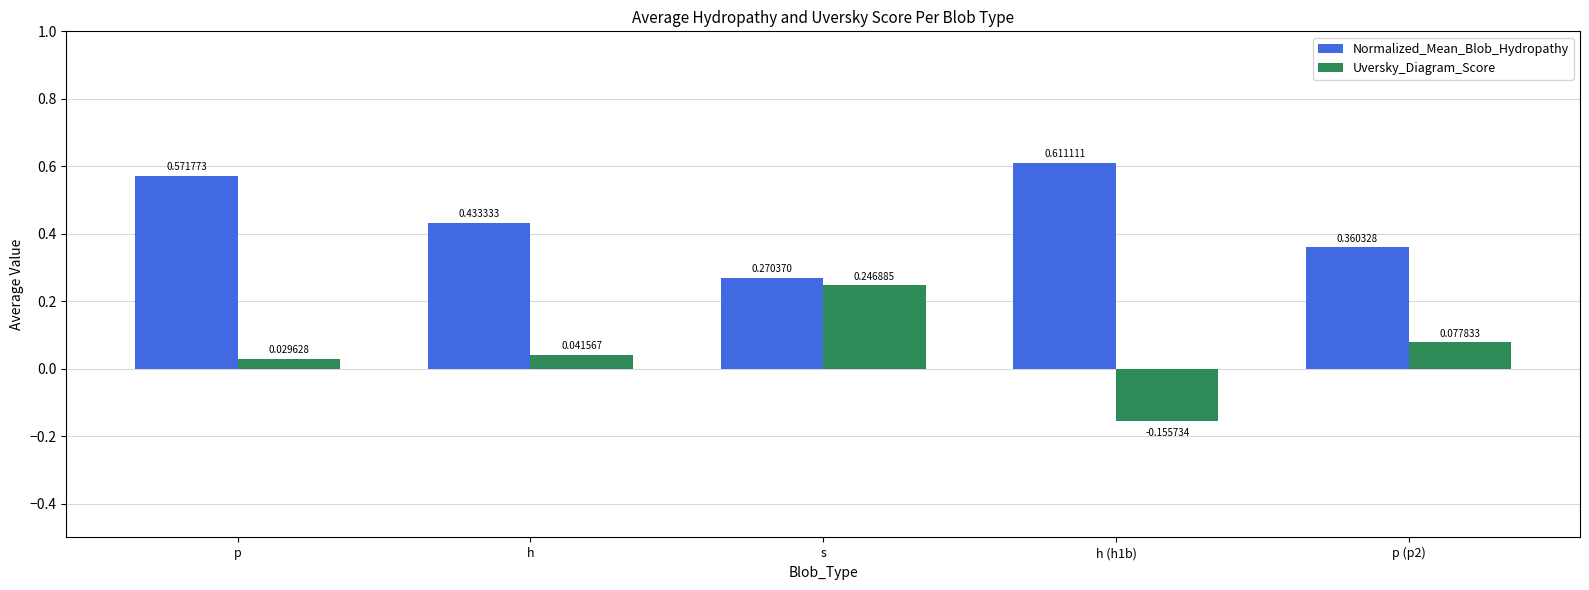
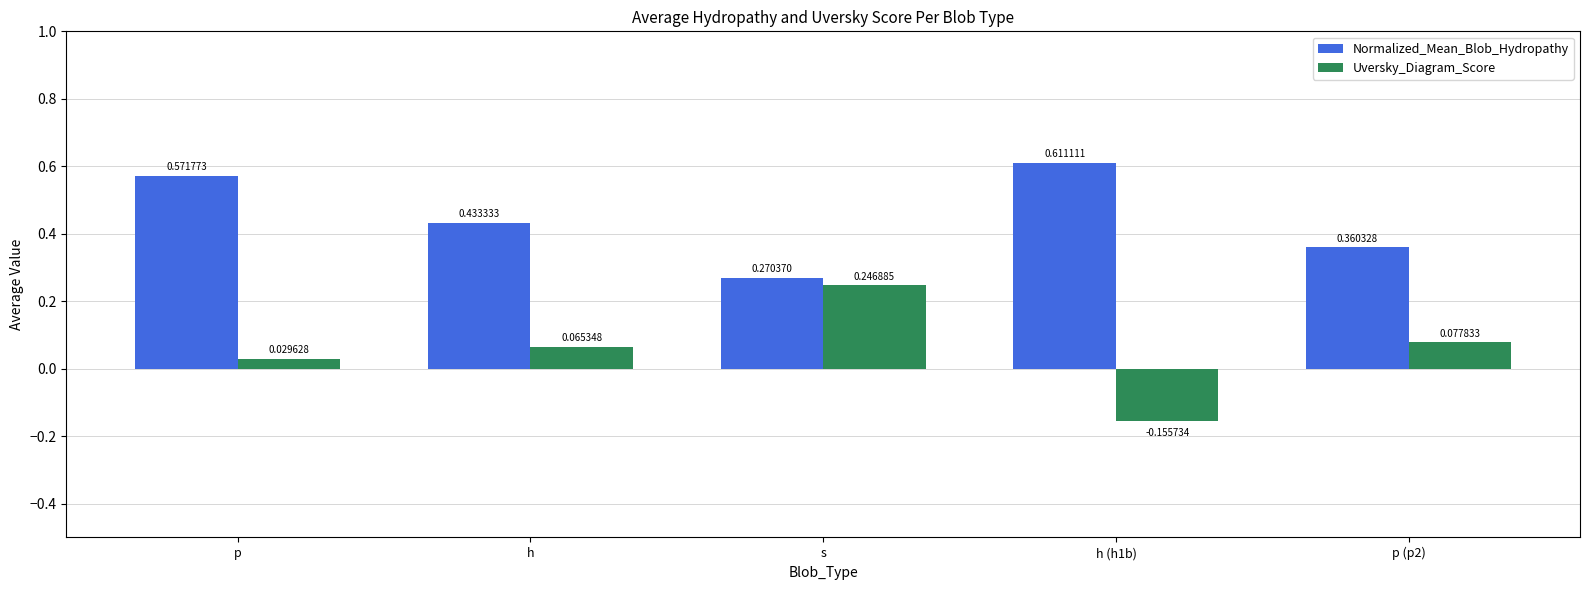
  {
    "Normalized_Mean_Blob_Hydropathy": {
      "p": 0.571773,
      "h": 0.433333,
      "s": 0.270370,
      "h (h1b)": 0.611111,
      "p (p2)": 0.360328
    },
    "Uversky_Diagram_Score": {
      "p": 0.029628,
-     "h": 0.041567,
+     "h": 0.065348,
      "s": 0.246885,
      "h (h1b)": -0.155734,
      "p (p2)": 0.077833
    }
  }
